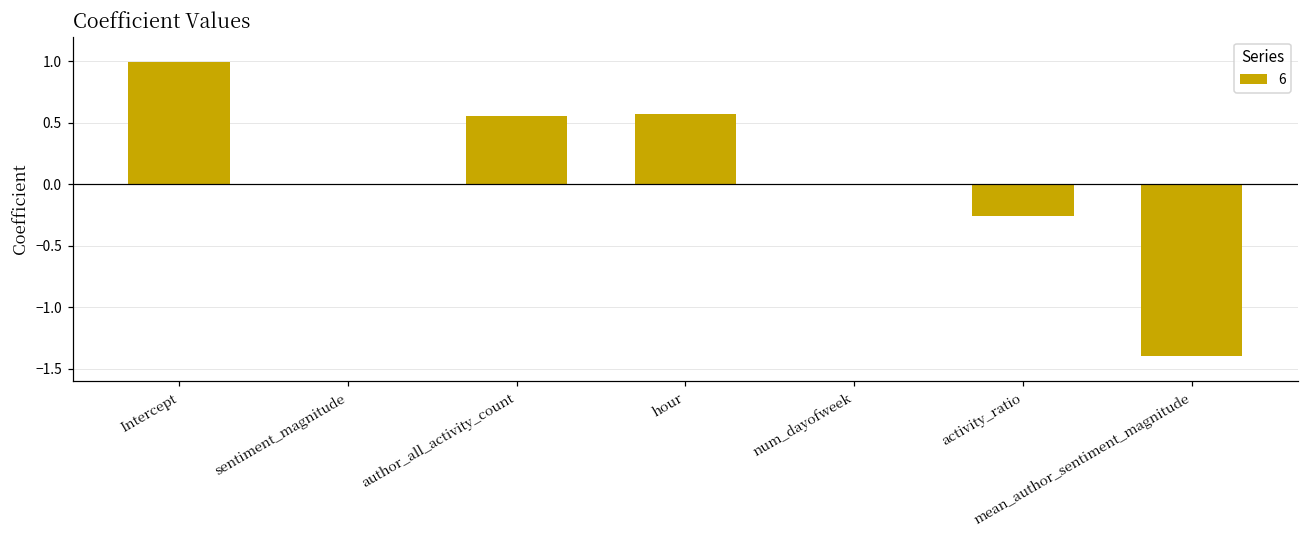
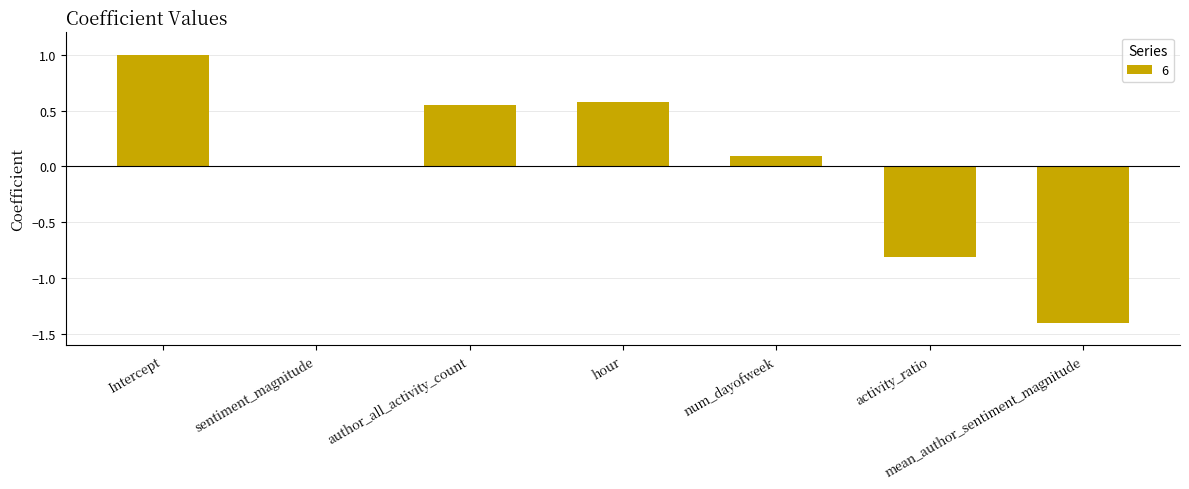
  {
    "Intercept": 1.00,
    "author_all_activity_count": 0.55,
    "hour": 0.58,
-   "num_dayofweek": 0.00,
-   "activity_ratio": -0.26,
+   "num_dayofweek": 0.09,
+   "activity_ratio": -0.81,
    "mean_author_sentiment_magnitude": -1.40
  }
